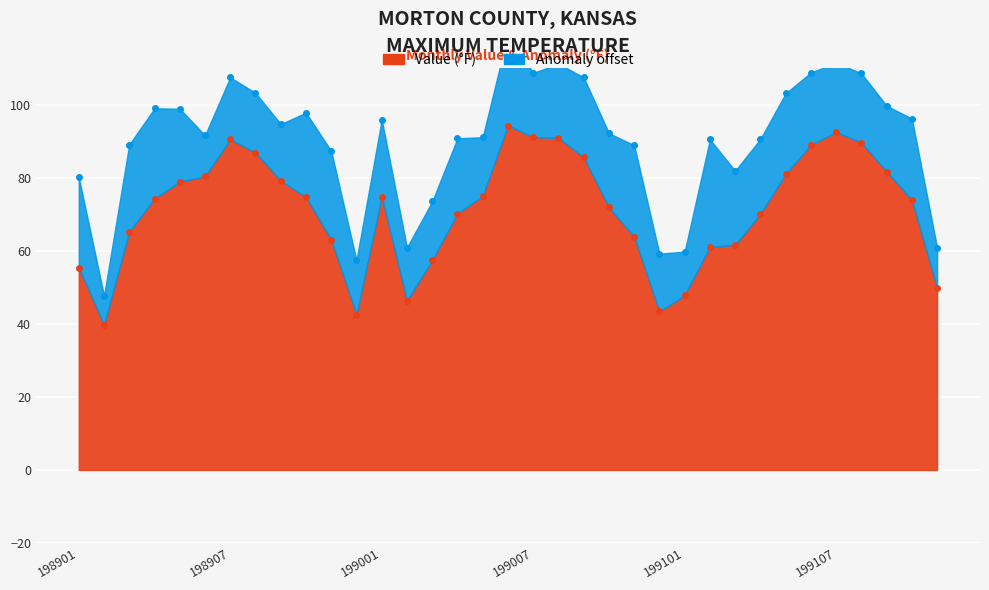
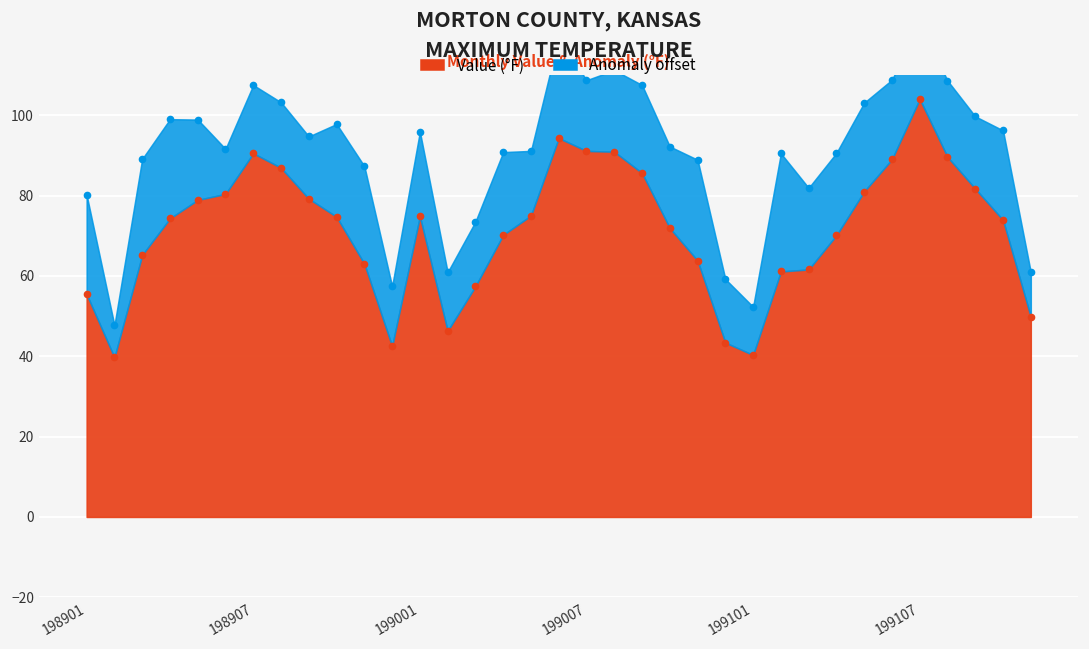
  {
    "Value (°F)": {
      "198901": 55,
      "198907": 91,
      "199001": 75,
      "199007": 91,
-     "199101": 48,
-     "199107": 93
+     "199101": 40,
+     "199107": 104
    }
  }
